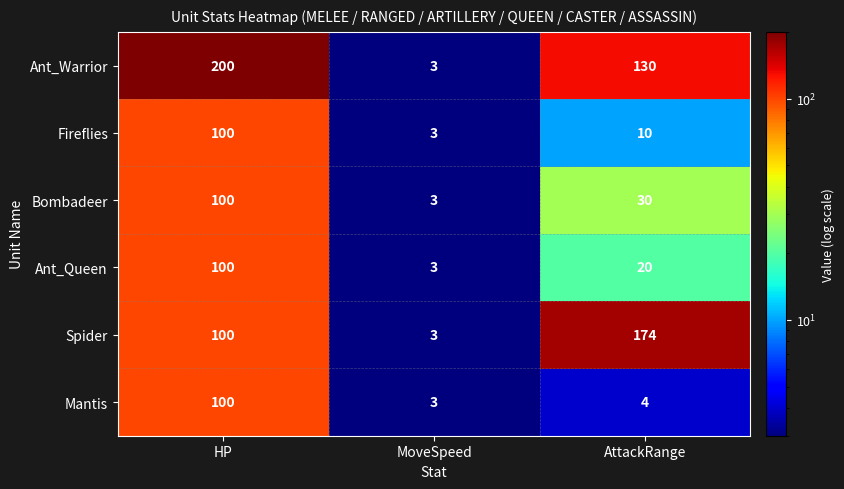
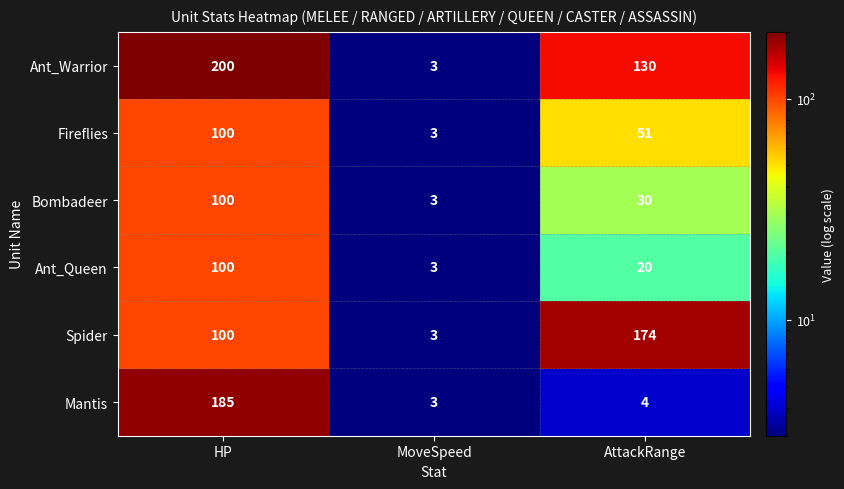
  {
    "Ant_Warrior": {
      "HP": 200,
      "MoveSpeed": 3,
      "AttackRange": 130
    },
    "Fireflies": {
      "HP": 100,
      "MoveSpeed": 3,
-     "AttackRange": 10
+     "AttackRange": 51
    },
    "Bombadeer": {
      "HP": 100,
      "MoveSpeed": 3,
      "AttackRange": 30
    },
    "Ant_Queen": {
      "HP": 100,
      "MoveSpeed": 3,
      "AttackRange": 20
    },
    "Spider": {
      "HP": 100,
      "MoveSpeed": 3,
      "AttackRange": 174
    },
    "Mantis": {
-     "HP": 100,
+     "HP": 185,
      "MoveSpeed": 3,
      "AttackRange": 4
    }
  }
